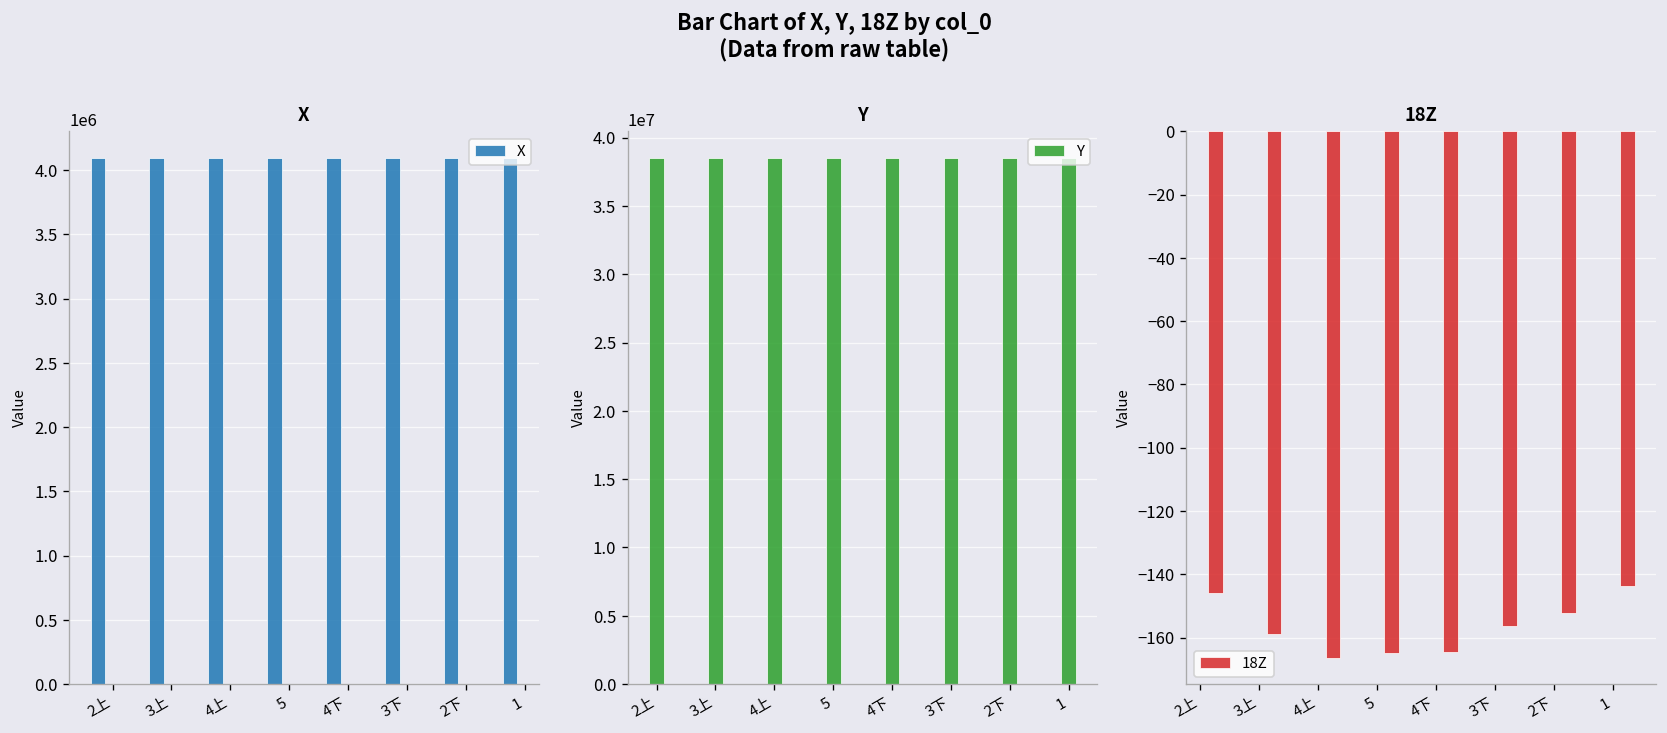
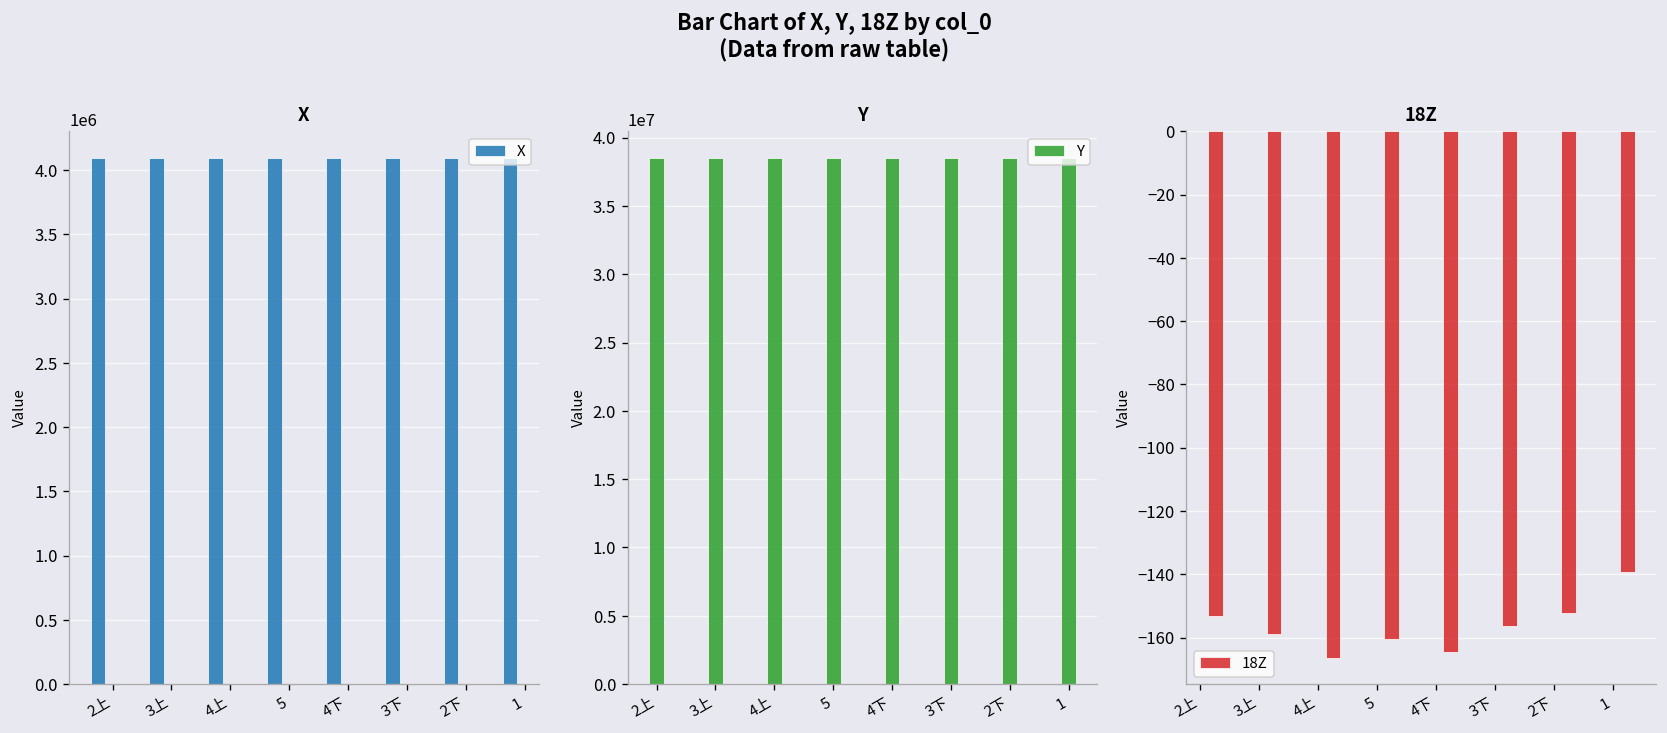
  {
    "X": {
      "2上": 4100000,
      "3上": 4100000,
      "4上": 4100000,
      "5": 4100000,
      "4下": 4100000,
      "3下": 4100000,
      "2下": 4100000
    },
    "Y": {
      "2上": 38500000,
      "3上": 38500000,
      "4上": 38500000,
      "5": 38500000,
      "4下": 38500000,
      "3下": 38500000,
      "2下": 38500000
    },
    "18Z": {
-     "2上": -146,
+     "2上": -153,
      "3上": -159,
      "4上": -166,
-     "5": -165,
+     "5": -160,
      "4下": -164,
      "3下": -156,
      "2下": -152,
-     "1": -144
+     "1": -139
    }
  }
